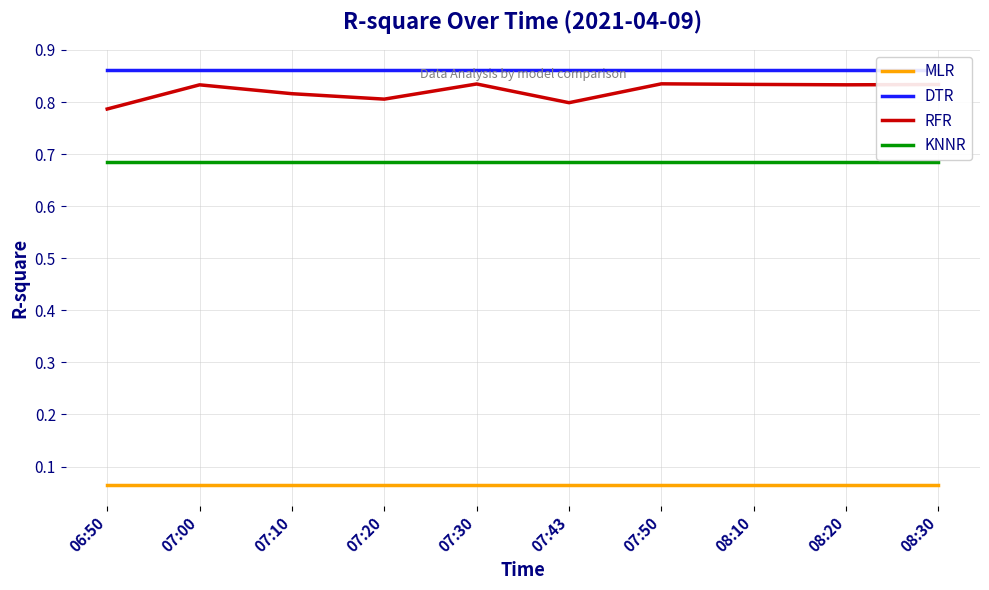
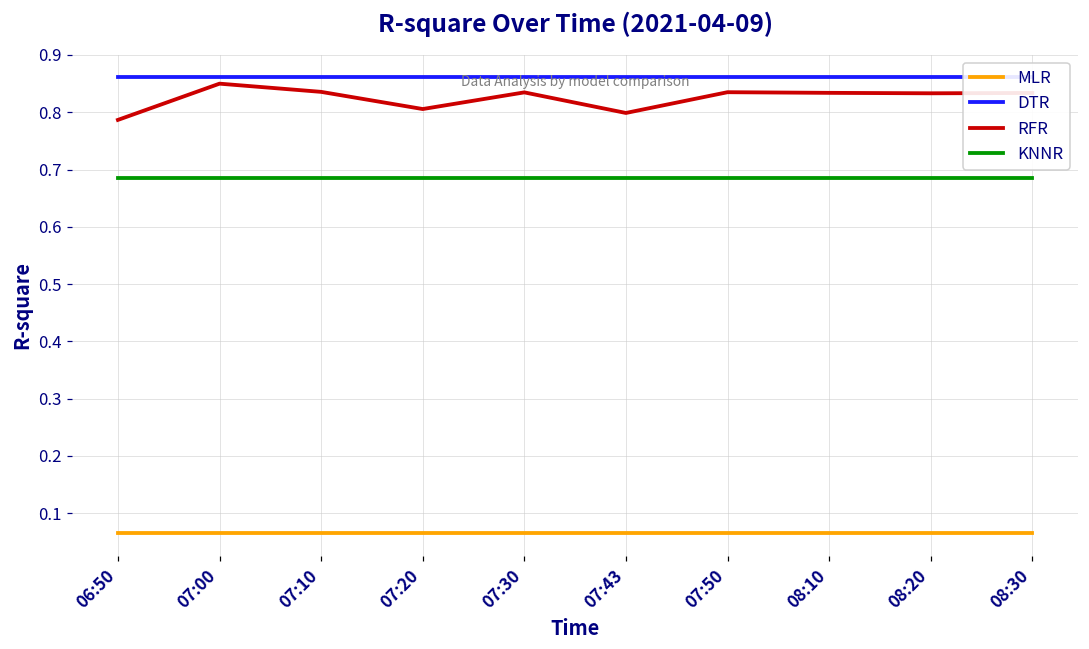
  {
    "MLR": {
      "06:50": 0.06,
      "07:00": 0.06,
      "07:10": 0.06,
      "07:20": 0.06,
      "07:30": 0.06,
      "07:43": 0.06,
      "07:50": 0.06,
      "08:10": 0.06,
      "08:20": 0.06,
      "08:30": 0.06
    },
    "DTR": {
      "06:50": 0.86,
      "07:00": 0.86,
      "07:10": 0.86,
      "07:20": 0.86,
      "07:30": 0.86,
      "07:43": 0.86,
      "07:50": 0.86,
      "08:10": 0.86,
      "08:20": 0.86
    },
    "RFR": {
      "06:50": 0.79,
-     "07:00": 0.83,
-     "07:10": 0.82,
+     "07:00": 0.85,
+     "07:10": 0.84,
      "07:20": 0.81,
      "07:30": 0.83,
      "07:43": 0.80,
      "07:50": 0.84,
      "08:10": 0.83,
      "08:20": 0.83
    },
    "KNNR": {
      "06:50": 0.69,
      "07:00": 0.69,
      "07:10": 0.69,
      "07:20": 0.69,
      "07:30": 0.69,
      "07:43": 0.69,
      "07:50": 0.69,
      "08:10": 0.69,
      "08:20": 0.69,
      "08:30": 0.69
    }
  }
